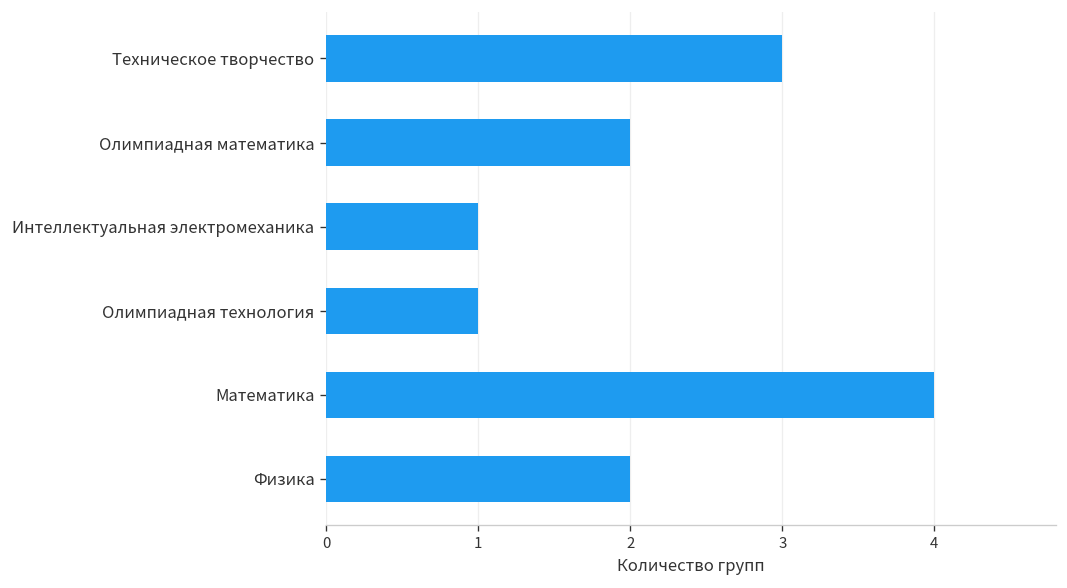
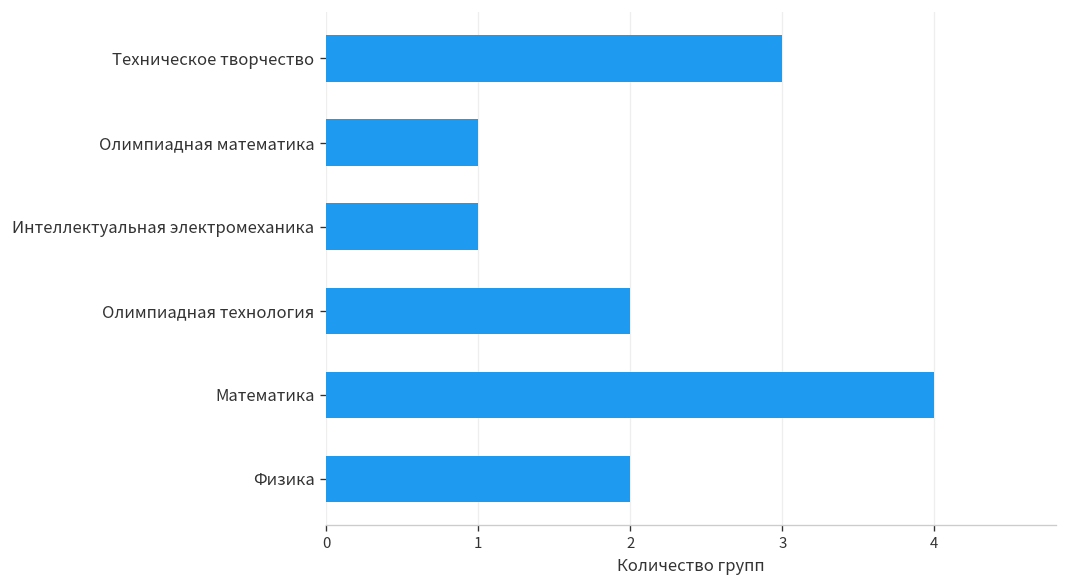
  {
    "Техническое творчество": 3,
-   "Олимпиадная математика": 2,
+   "Олимпиадная математика": 1,
    "Интеллектуальная электромеханика": 1,
-   "Олимпиадная технология": 1,
+   "Олимпиадная технология": 2,
    "Математика": 4,
    "Физика": 2
  }
